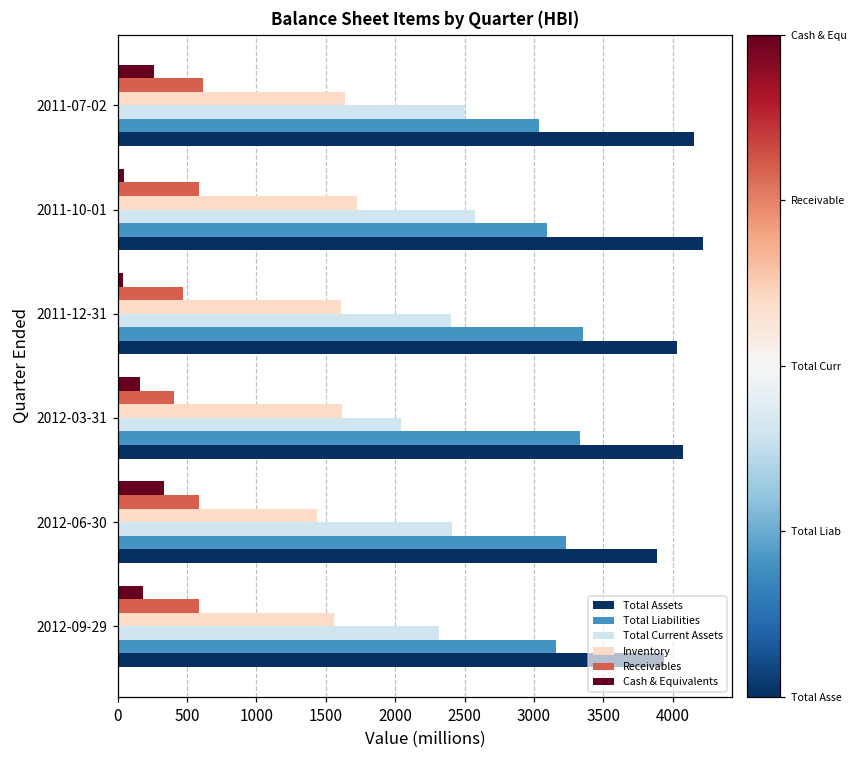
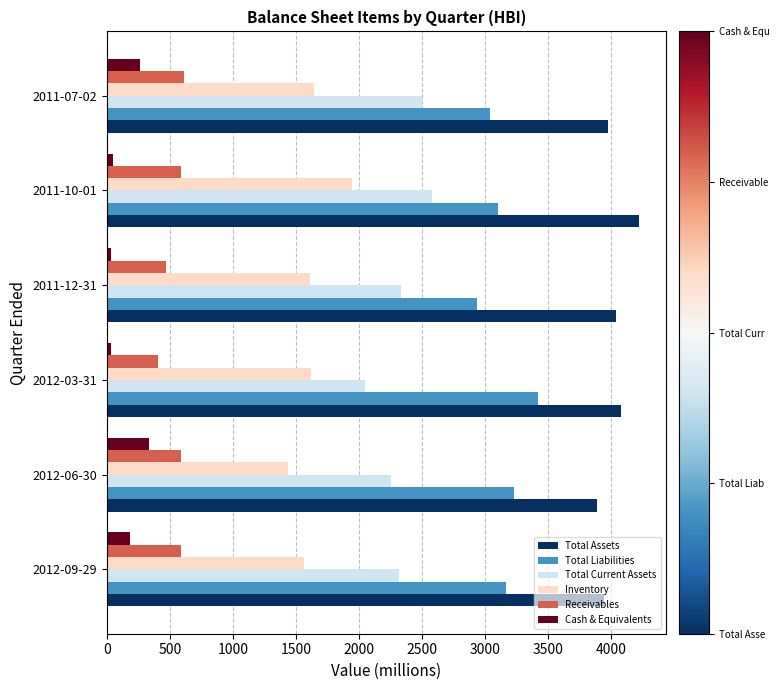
  {
    "Total Assets": {
-     "2011-07-02": 4150,
+     "2011-07-02": 3980,
      "2011-10-01": 4220,
      "2011-12-31": 4030,
      "2012-03-31": 4080,
      "2012-06-30": 3890
    },
    "Total Liabilities": {
      "2011-07-02": 3040,
      "2011-10-01": 3100,
-     "2011-12-31": 3350,
-     "2012-03-31": 3330,
+     "2011-12-31": 2940,
+     "2012-03-31": 3420,
      "2012-06-30": 3230,
      "2012-09-29": 3160
    },
    "Total Current Assets": {
      "2011-07-02": 2500,
      "2011-10-01": 2570,
-     "2011-12-31": 2400,
+     "2011-12-31": 2330,
      "2012-03-31": 2040,
-     "2012-06-30": 2410,
+     "2012-06-30": 2260,
      "2012-09-29": 2320
    },
    "Inventory": {
      "2011-07-02": 1640,
-     "2011-10-01": 1730,
+     "2011-10-01": 1940,
      "2011-12-31": 1610,
      "2012-03-31": 1620,
      "2012-06-30": 1440,
      "2012-09-29": 1560
    },
    "Receivables": {
      "2011-07-02": 610,
      "2011-10-01": 590,
      "2011-12-31": 470,
      "2012-03-31": 400,
      "2012-06-30": 590,
      "2012-09-29": 590
    },
    "Cash & Equivalents": {
      "2011-07-02": 260,
      "2011-10-01": 50,
      "2011-12-31": 40,
-     "2012-03-31": 160,
+     "2012-03-31": 30,
      "2012-06-30": 330,
      "2012-09-29": 180
    }
  }
